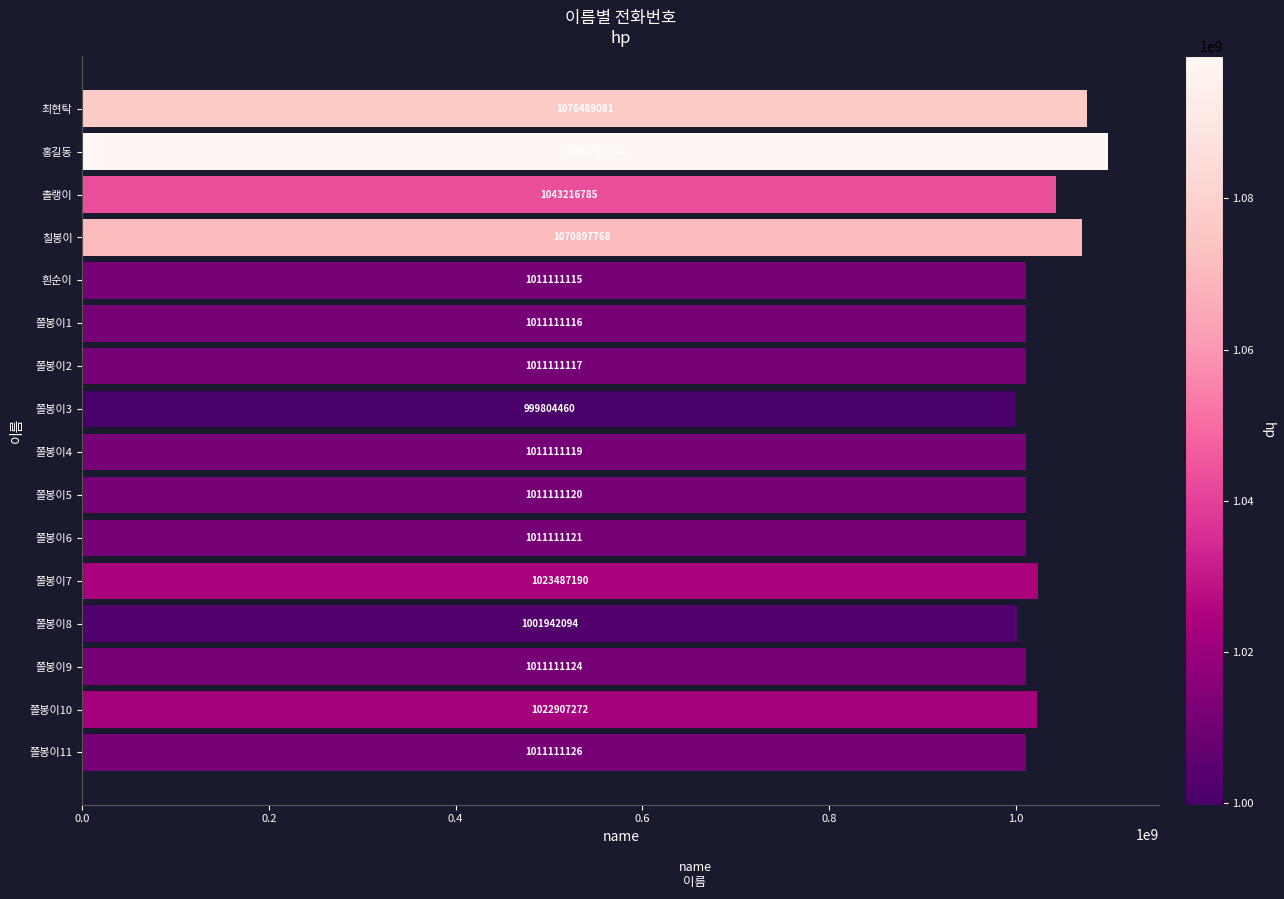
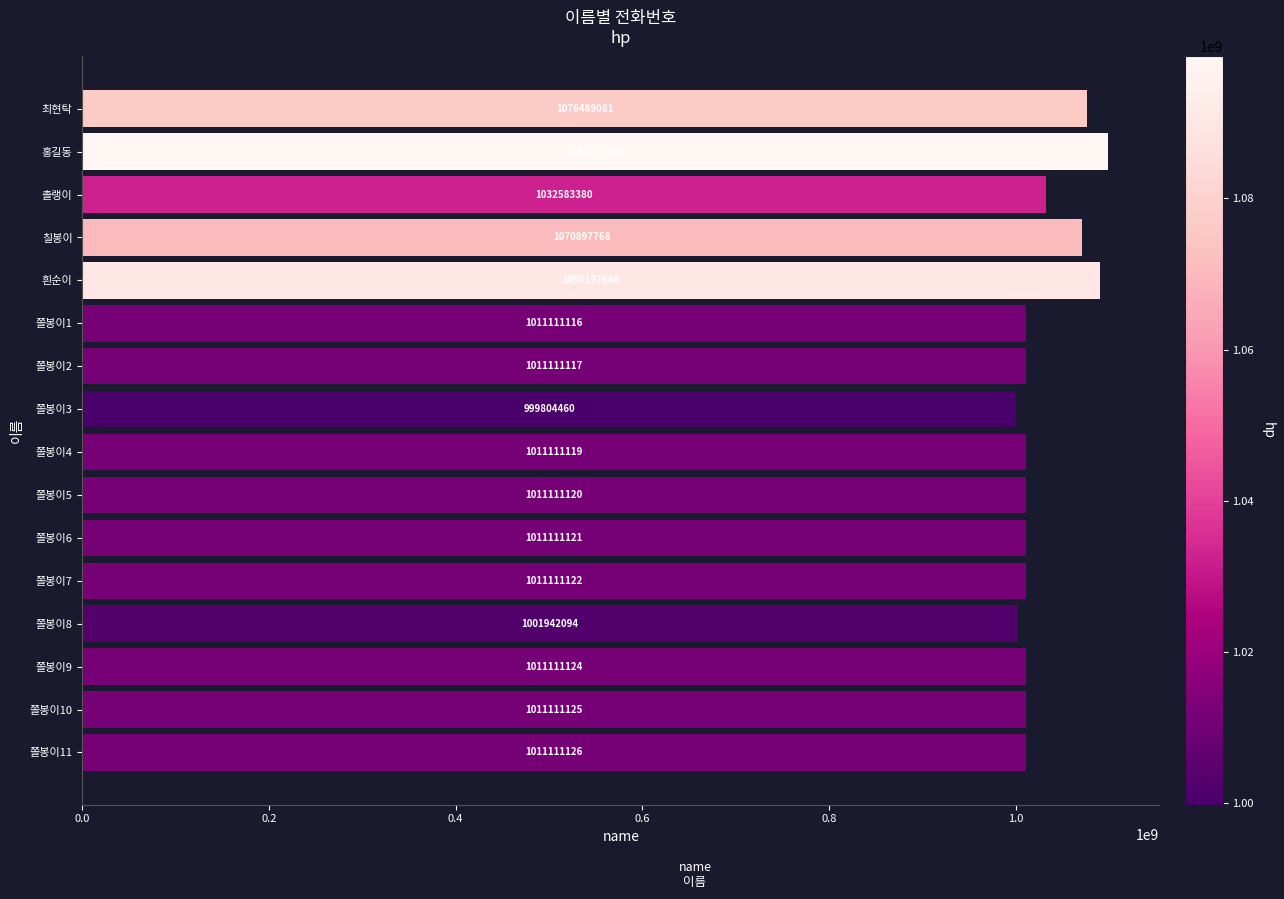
  {
    "최현탁": 1076489081,
-   "촐랭이": 1043216785,
+   "촐랭이": 1032583380,
    "칠봉이": 1070897768,
-   "흰순이": 1010000000,
+   "흰순이": 1090000000,
    "쫄봉이1": 1011111116,
    "쫄봉이2": 1011111117,
    "쫄봉이3": 999804460,
    "쫄봉이4": 1011111119,
    "쫄봉이5": 1011111120,
    "쫄봉이6": 1011111121,
-   "쫄봉이7": 1023487190,
+   "쫄봉이7": 1011111122,
    "쫄봉이8": 1001942094,
    "쫄봉이9": 1011111124,
-   "쫄봉이10": 1022907272,
+   "쫄봉이10": 1011111125,
    "쫄봉이11": 1011111126
  }
